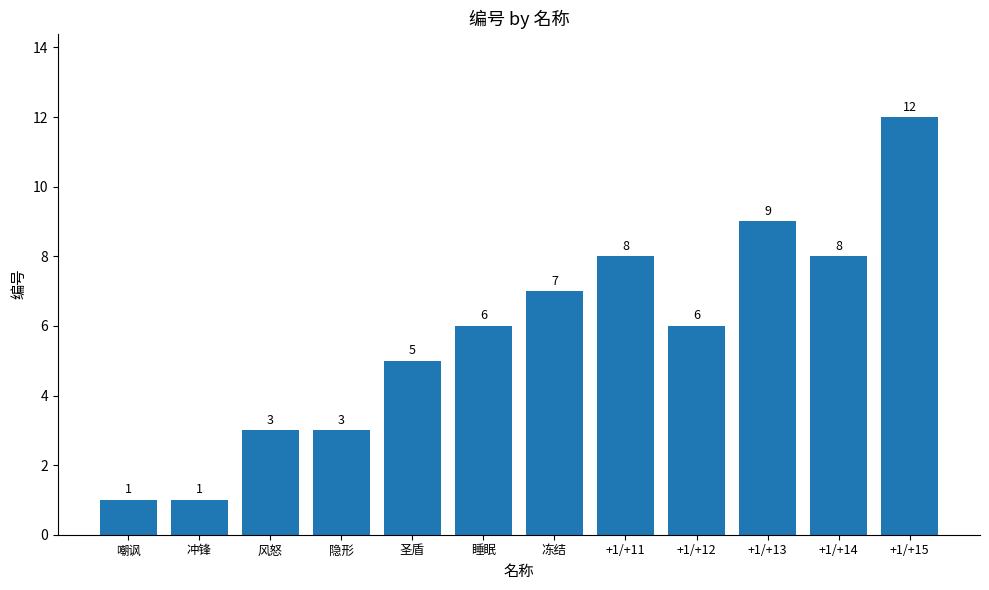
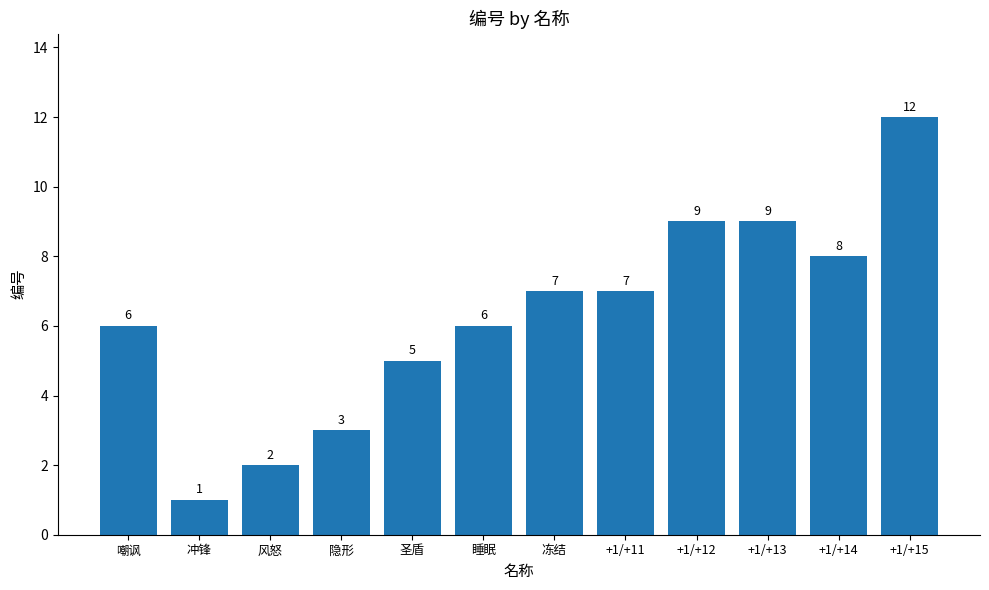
  {
-   "嘲讽": 1,
+   "嘲讽": 6,
    "冲锋": 1,
-   "风怒": 3,
+   "风怒": 2,
    "隐形": 3,
    "圣盾": 5,
    "睡眠": 6,
    "冻结": 7,
-   "+1/+11": 8,
-   "+1/+12": 6,
+   "+1/+11": 7,
+   "+1/+12": 9,
    "+1/+13": 9,
    "+1/+14": 8,
    "+1/+15": 12
  }
